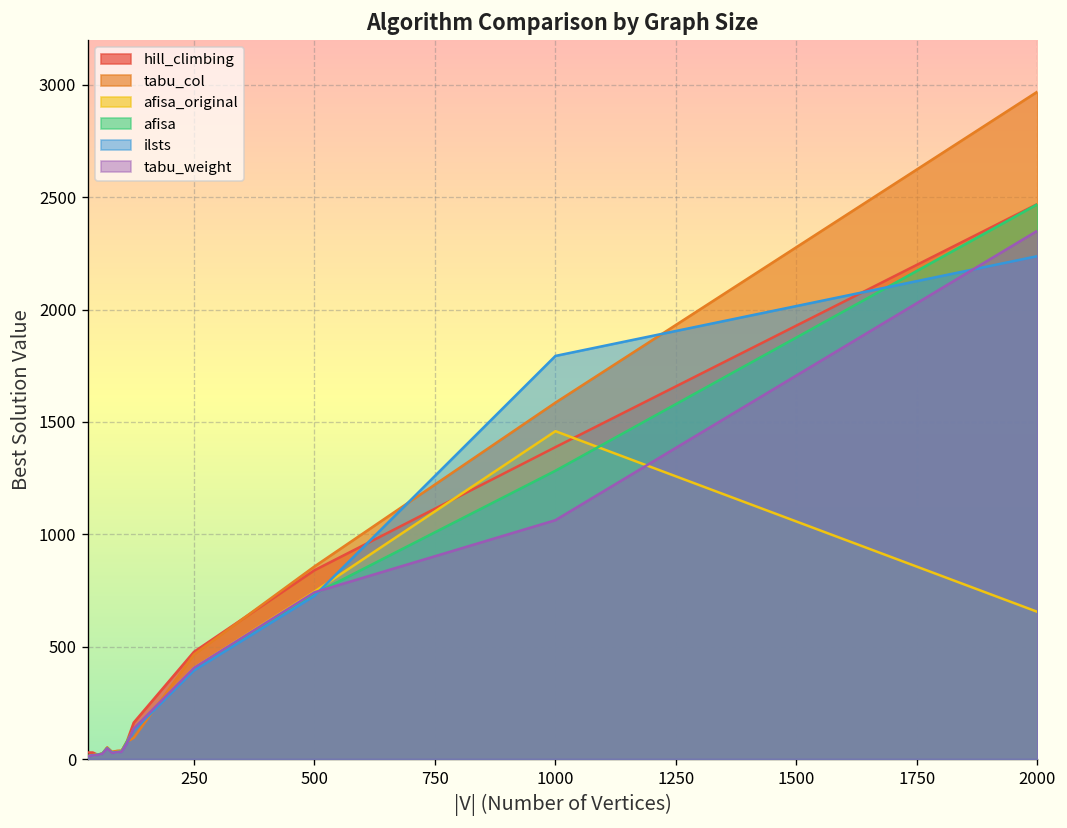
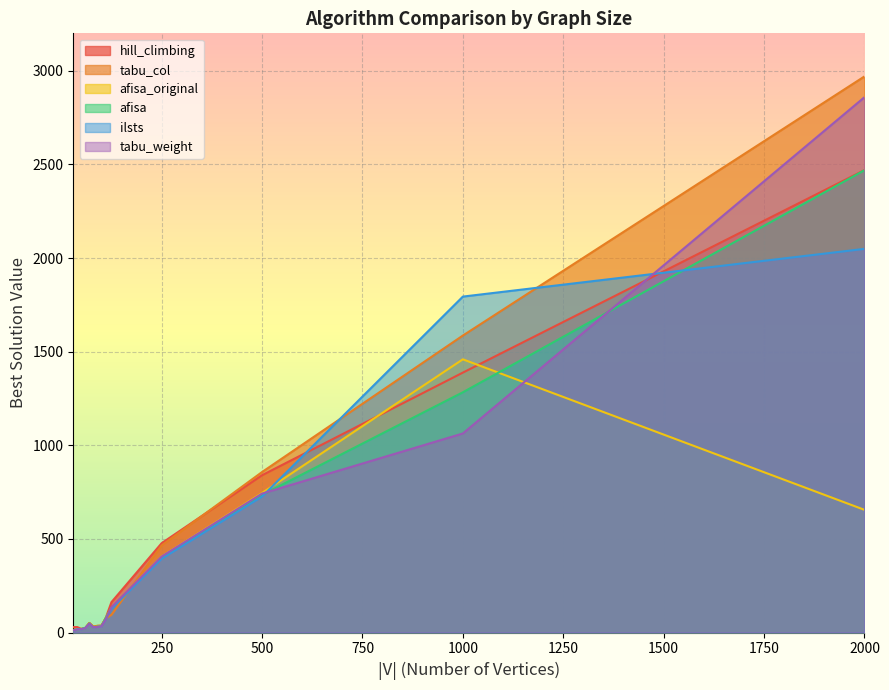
  {
    "afisa_original": {
      "1000": 1460,
      "2000": 660
    },
    "afisa": {
      "1000": 1280
    },
    "ilsts": {
      "1000": 1790,
-     "2000": 2240
+     "2000": 2050
    },
    "tabu_weight": {
      "1000": 1060,
-     "2000": 2350
+     "2000": 2860
    }
  }
